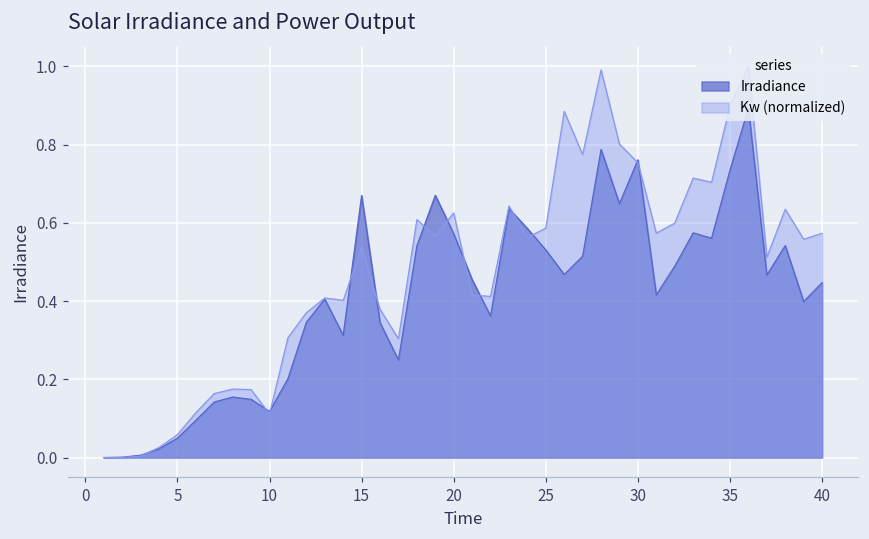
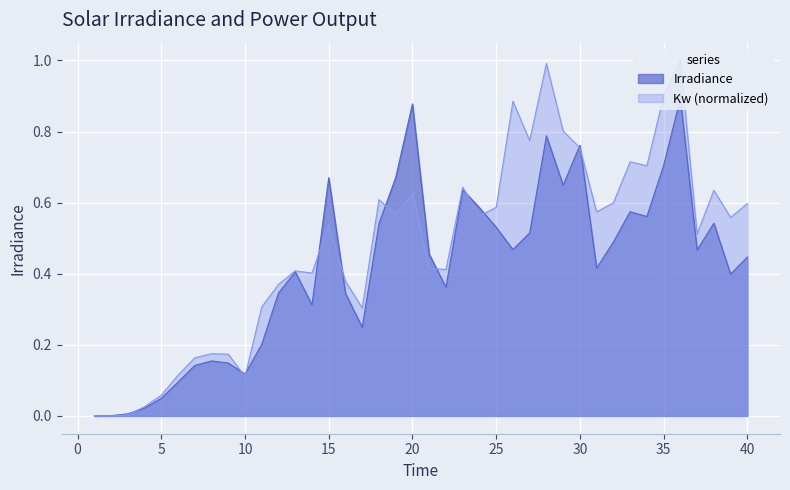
  {
    "Irradiance": {
      "5": 0.05,
      "15": 0.67,
-     "20": 0.57,
+     "20": 0.88,
      "25": 0.53,
      "30": 0.76,
-     "35": 0.74,
+     "35": 0.70,
      "40": 0.45
    },
    "Kw (normalized)": {
      "5": 0.06,
      "15": 0.54,
      "20": 0.63,
      "25": 0.59,
      "30": 0.75,
-     "40": 0.57
+     "40": 0.60
    }
  }
